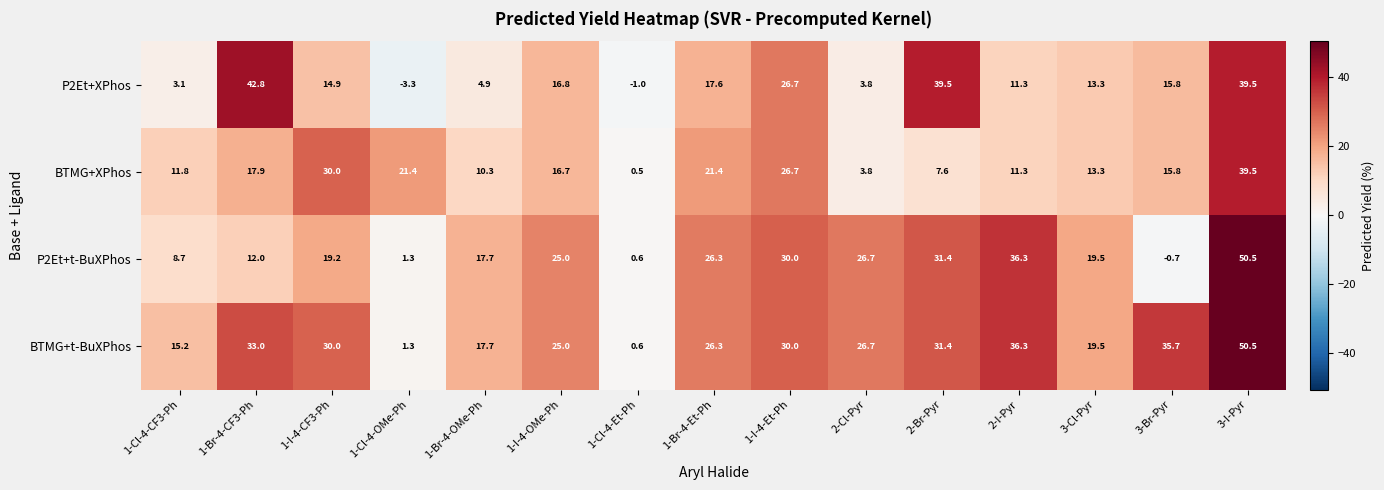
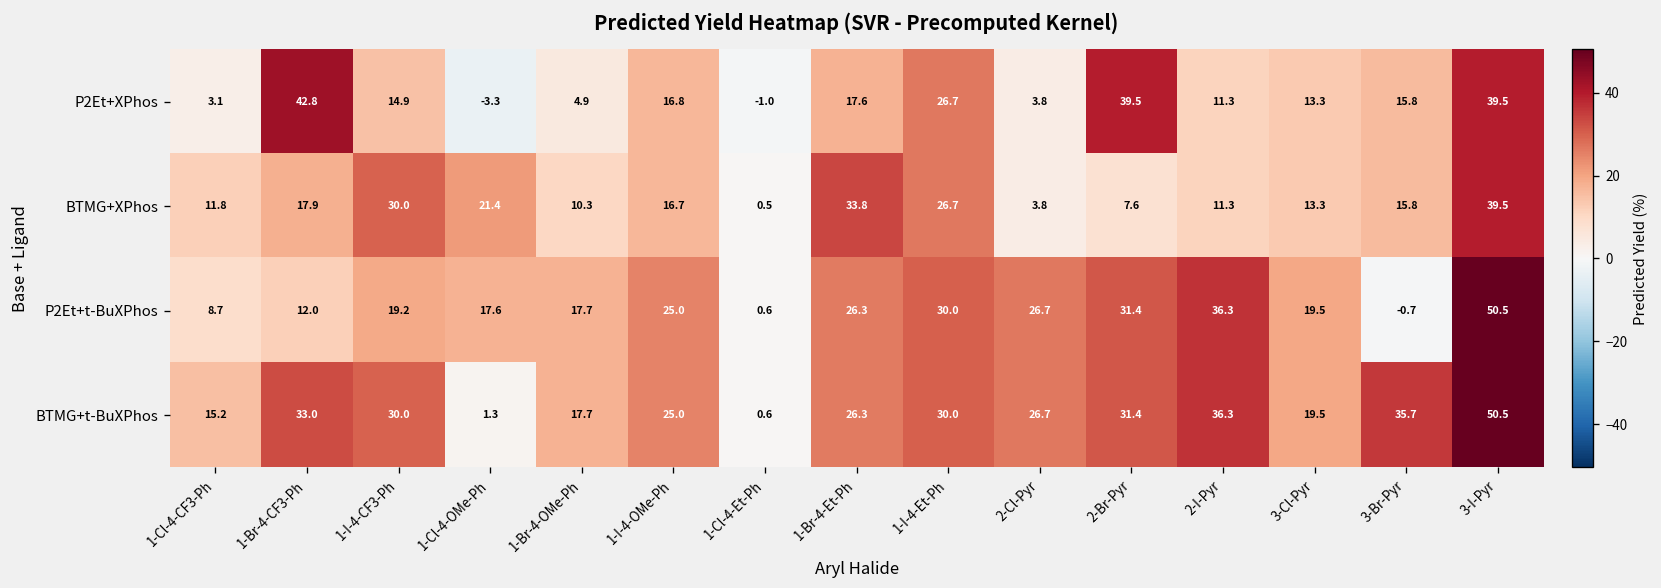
  {
    "P2Et+XPhos": {
      "1-Cl-4-CF3-Ph": 3.1,
      "1-Br-4-CF3-Ph": 42.8,
      "1-I-4-CF3-Ph": 14.9,
      "1-Cl-4-OMe-Ph": -3.3,
      "1-Br-4-OMe-Ph": 4.9,
      "1-I-4-OMe-Ph": 16.8,
      "1-Cl-4-Et-Ph": -1.0,
      "1-Br-4-Et-Ph": 17.6,
      "1-I-4-Et-Ph": 26.7,
      "2-Cl-Pyr": 3.8,
      "2-Br-Pyr": 39.5,
      "2-I-Pyr": 11.3,
      "3-Cl-Pyr": 13.3,
      "3-Br-Pyr": 15.8,
      "3-I-Pyr": 39.5
    },
    "BTMG+XPhos": {
      "1-Cl-4-CF3-Ph": 11.8,
      "1-Br-4-CF3-Ph": 17.9,
      "1-I-4-CF3-Ph": 30.0,
      "1-Cl-4-OMe-Ph": 21.4,
      "1-Br-4-OMe-Ph": 10.3,
      "1-I-4-OMe-Ph": 16.7,
      "1-Cl-4-Et-Ph": 0.5,
-     "1-Br-4-Et-Ph": 21.4,
+     "1-Br-4-Et-Ph": 33.8,
      "1-I-4-Et-Ph": 26.7,
      "2-Cl-Pyr": 3.8,
      "2-Br-Pyr": 7.6,
      "2-I-Pyr": 11.3,
      "3-Cl-Pyr": 13.3,
      "3-Br-Pyr": 15.8,
      "3-I-Pyr": 39.5
    },
    "P2Et+t-BuXPhos": {
      "1-Cl-4-CF3-Ph": 8.7,
      "1-Br-4-CF3-Ph": 12.0,
      "1-I-4-CF3-Ph": 19.2,
-     "1-Cl-4-OMe-Ph": 1.3,
+     "1-Cl-4-OMe-Ph": 17.6,
      "1-Br-4-OMe-Ph": 17.7,
      "1-I-4-OMe-Ph": 25.0,
      "1-Cl-4-Et-Ph": 0.6,
      "1-Br-4-Et-Ph": 26.3,
      "1-I-4-Et-Ph": 30.0,
      "2-Cl-Pyr": 26.7,
      "2-Br-Pyr": 31.4,
      "2-I-Pyr": 36.3,
      "3-Cl-Pyr": 19.5,
      "3-Br-Pyr": -0.7,
      "3-I-Pyr": 50.5
    },
    "BTMG+t-BuXPhos": {
      "1-Cl-4-CF3-Ph": 15.2,
      "1-Br-4-CF3-Ph": 33.0,
      "1-I-4-CF3-Ph": 30.0,
      "1-Cl-4-OMe-Ph": 1.3,
      "1-Br-4-OMe-Ph": 17.7,
      "1-I-4-OMe-Ph": 25.0,
      "1-Cl-4-Et-Ph": 0.6,
      "1-Br-4-Et-Ph": 26.3,
      "1-I-4-Et-Ph": 30.0,
      "2-Cl-Pyr": 26.7,
      "2-Br-Pyr": 31.4,
      "2-I-Pyr": 36.3,
      "3-Cl-Pyr": 19.5,
      "3-Br-Pyr": 35.7,
      "3-I-Pyr": 50.5
    }
  }
